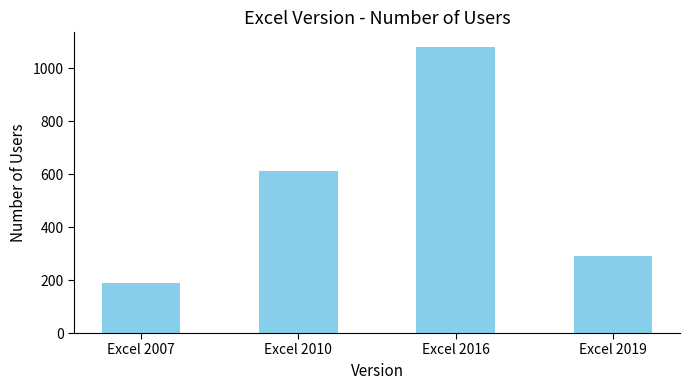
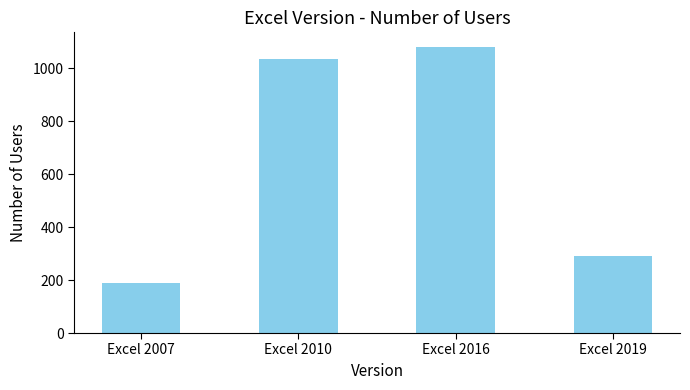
  {
    "Excel 2007": 190,
-   "Excel 2010": 610,
+   "Excel 2010": 1040,
    "Excel 2016": 1080,
    "Excel 2019": 290
  }
